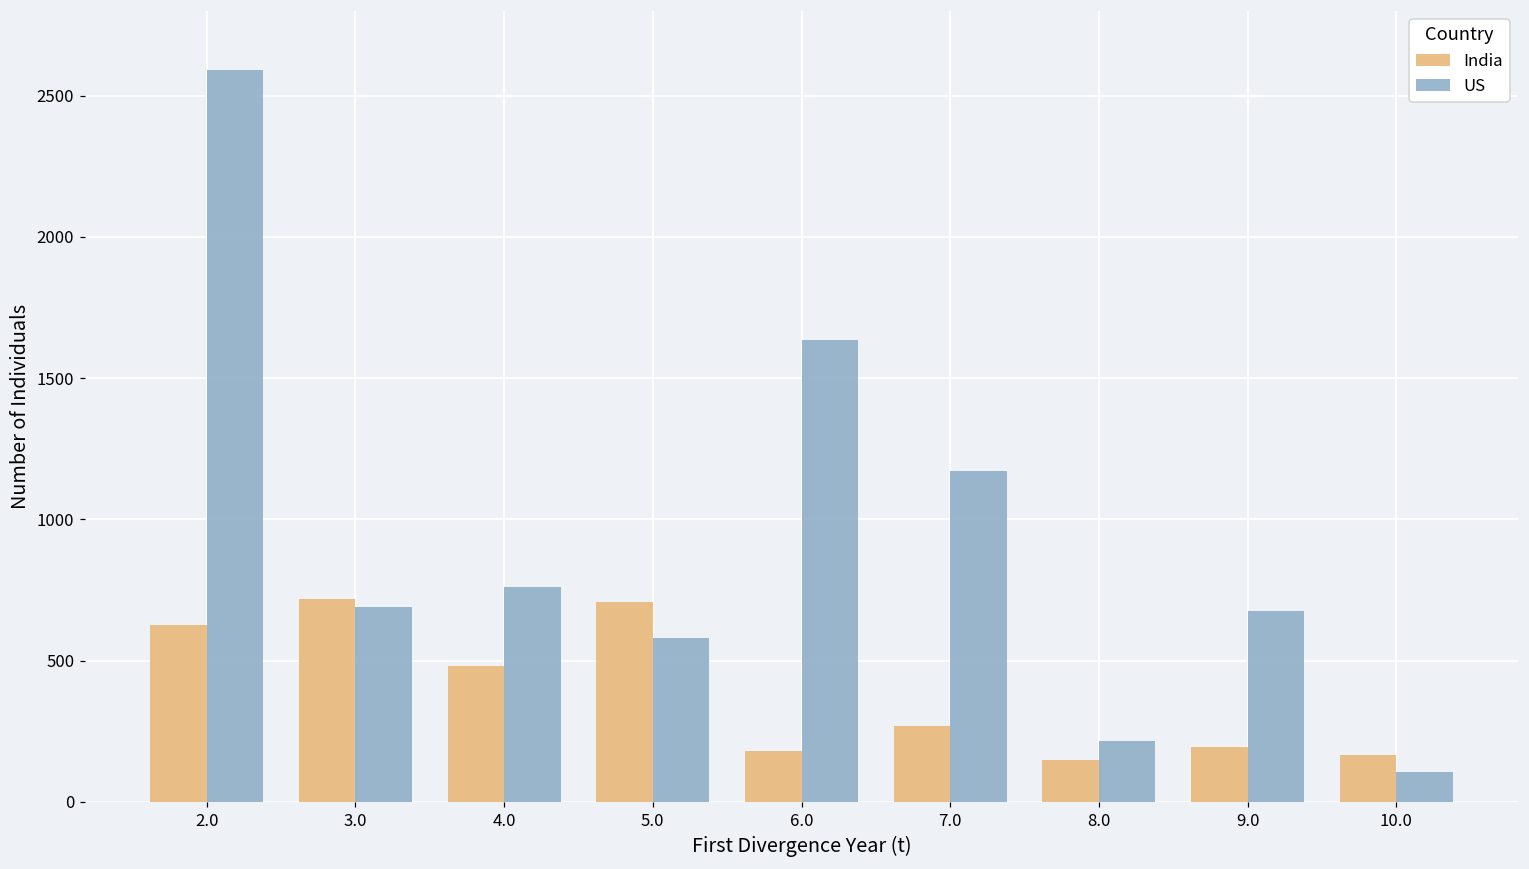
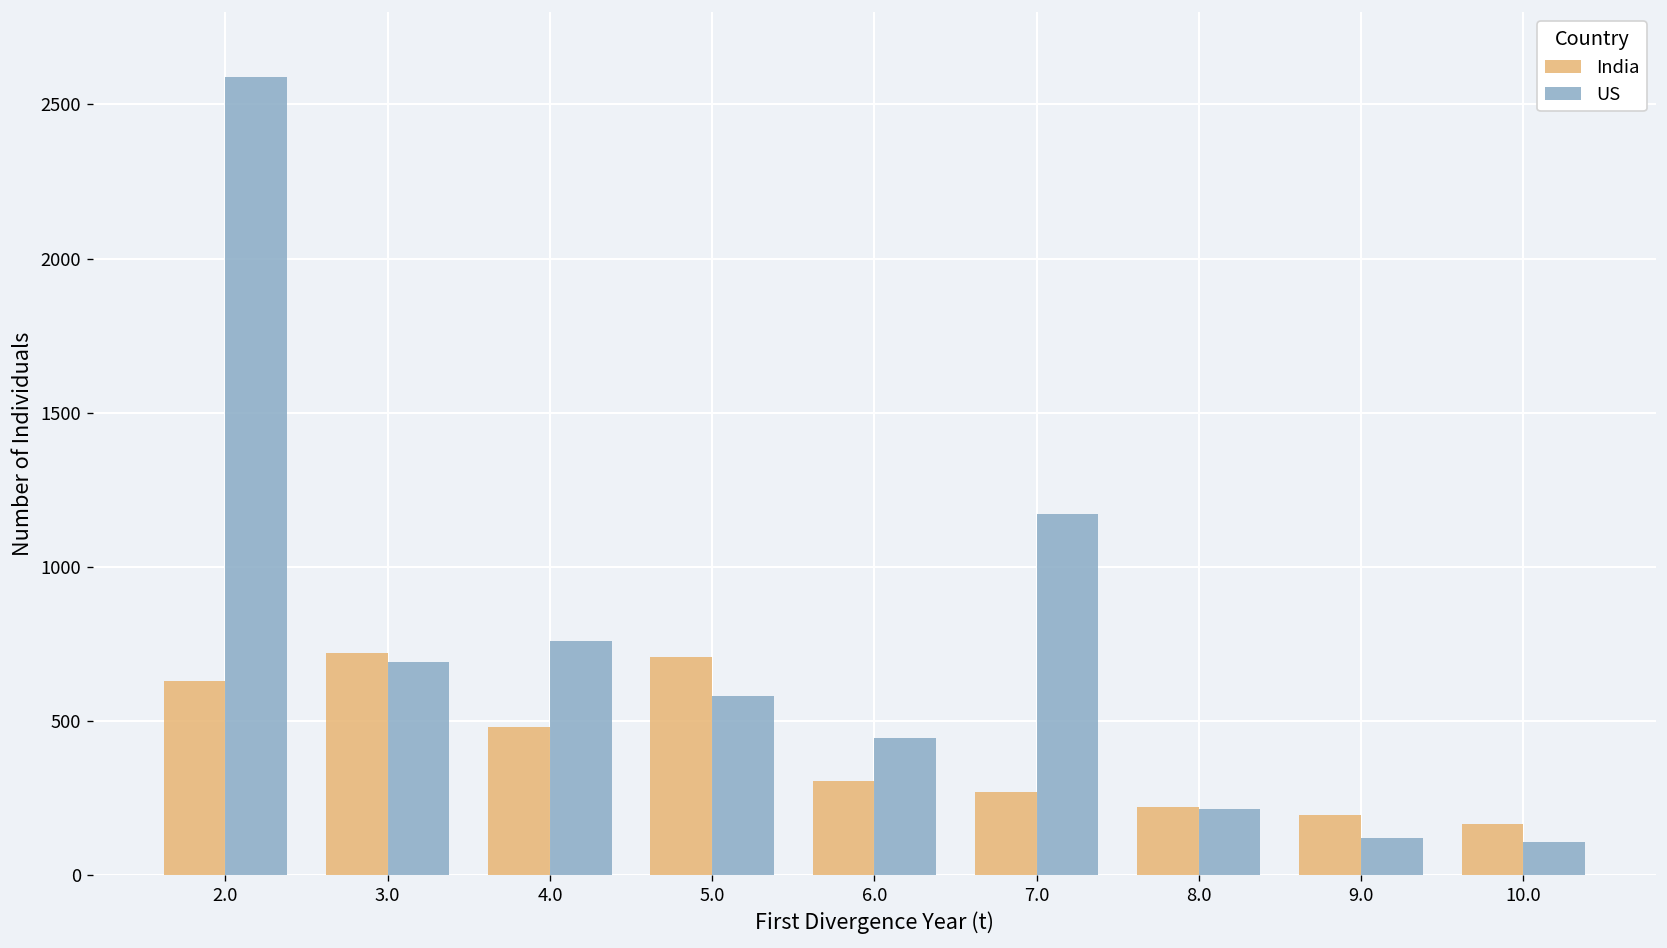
  {
    "India": {
      "2.0": 630,
      "3.0": 720,
      "4.0": 480,
      "5.0": 710,
-     "6.0": 180,
+     "6.0": 310,
      "7.0": 270,
-     "8.0": 150,
+     "8.0": 220,
      "9.0": 200,
      "10.0": 170
    },
    "US": {
      "2.0": 2590,
      "3.0": 690,
      "4.0": 760,
      "5.0": 580,
-     "6.0": 1630,
+     "6.0": 450,
      "7.0": 1170,
      "8.0": 220,
-     "9.0": 680,
+     "9.0": 120,
      "10.0": 110
    }
  }
